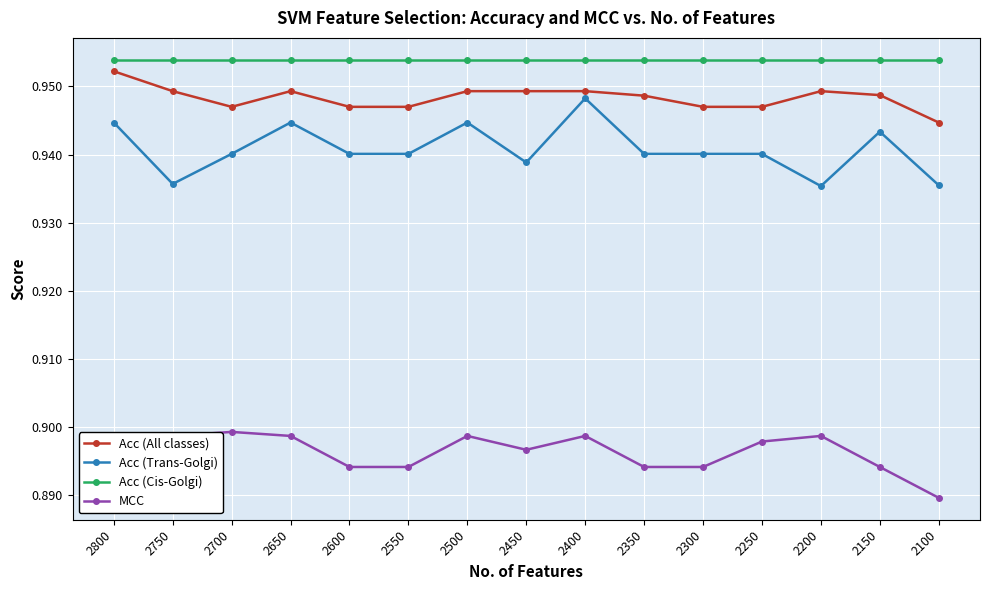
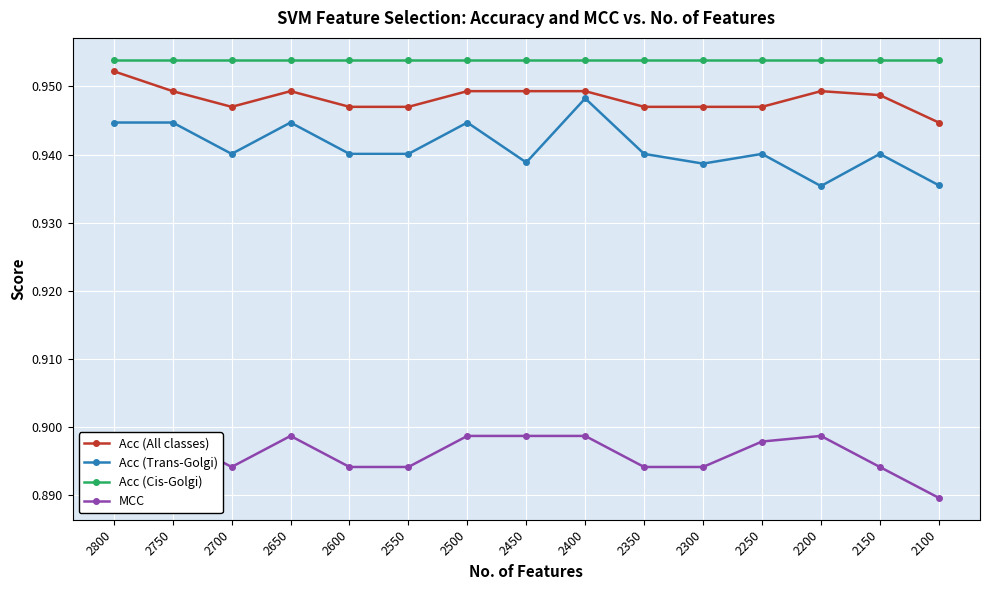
  {
    "Acc (All classes)": {
      "2800": 0.952,
      "2750": 0.949,
      "2700": 0.947,
      "2650": 0.949,
      "2600": 0.947,
      "2550": 0.947,
      "2500": 0.949,
      "2450": 0.949,
      "2400": 0.949,
-     "2350": 0.949,
+     "2350": 0.947,
      "2300": 0.947,
      "2250": 0.947,
      "2200": 0.949,
      "2150": 0.949,
      "2100": 0.945
    },
    "Acc (Trans-Golgi)": {
      "2800": 0.945,
-     "2750": 0.936,
+     "2750": 0.945,
      "2700": 0.940,
      "2650": 0.945,
      "2600": 0.940,
      "2550": 0.940,
      "2500": 0.945,
      "2450": 0.939,
      "2400": 0.948,
      "2350": 0.940,
-     "2300": 0.940,
+     "2300": 0.939,
      "2250": 0.940,
      "2200": 0.935,
-     "2150": 0.943,
+     "2150": 0.940,
      "2100": 0.935
    },
    "Acc (Cis-Golgi)": {
      "2800": 0.954,
      "2750": 0.954,
      "2700": 0.954,
      "2650": 0.954,
      "2600": 0.954,
      "2550": 0.954,
      "2500": 0.954,
      "2450": 0.954,
      "2400": 0.954,
      "2350": 0.954,
      "2300": 0.954,
      "2250": 0.954,
      "2200": 0.954,
      "2150": 0.954,
      "2100": 0.954
    },
    "MCC": {
-     "2700": 0.899,
+     "2700": 0.894,
      "2650": 0.899,
      "2600": 0.894,
      "2550": 0.894,
      "2500": 0.899,
-     "2450": 0.897,
+     "2450": 0.899,
      "2400": 0.899,
      "2350": 0.894,
      "2300": 0.894,
      "2250": 0.898,
      "2200": 0.899,
      "2150": 0.894,
      "2100": 0.890
    }
  }
